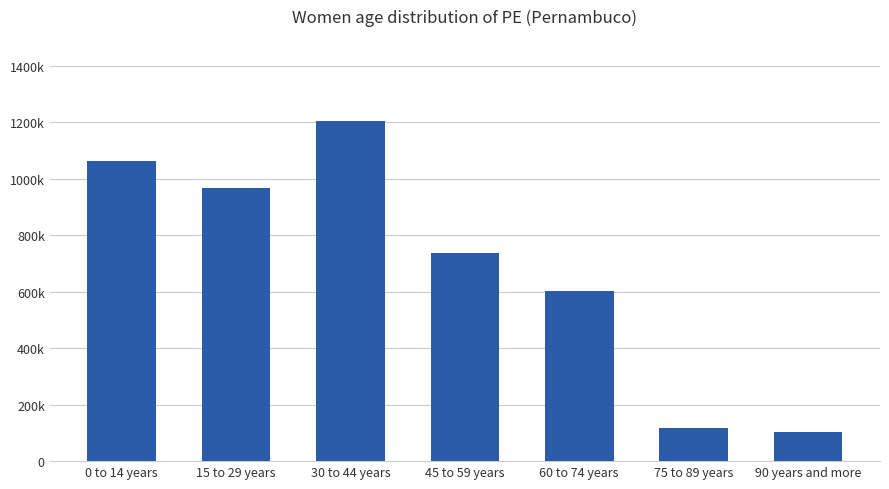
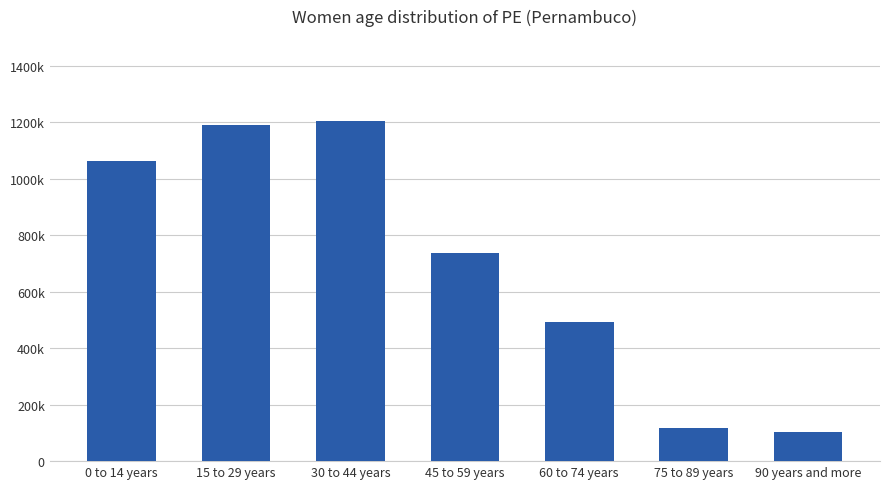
  {
    "0 to 14 years": 1060000,
-   "15 to 29 years": 970000,
+   "15 to 29 years": 1190000,
    "30 to 44 years": 1200000,
    "45 to 59 years": 740000,
-   "60 to 74 years": 600000,
+   "60 to 74 years": 490000,
    "75 to 89 years": 120000,
    "90 years and more": 100000
  }
